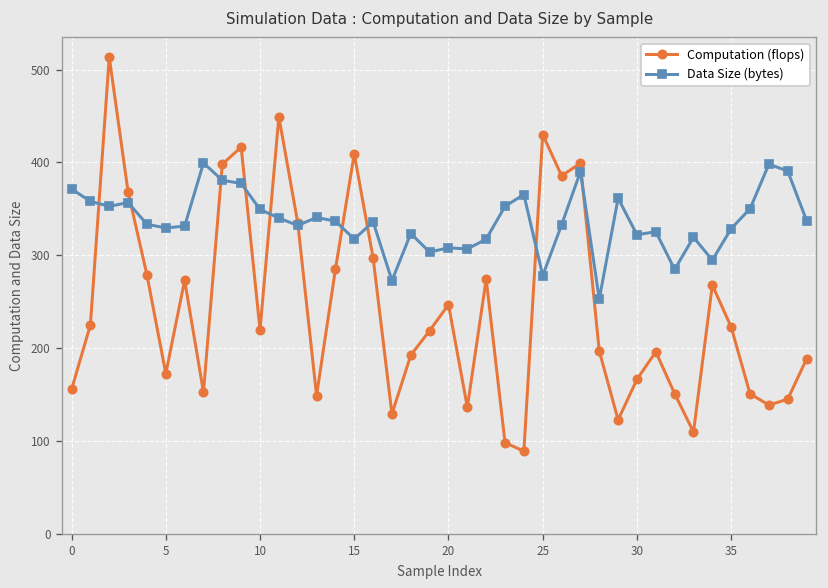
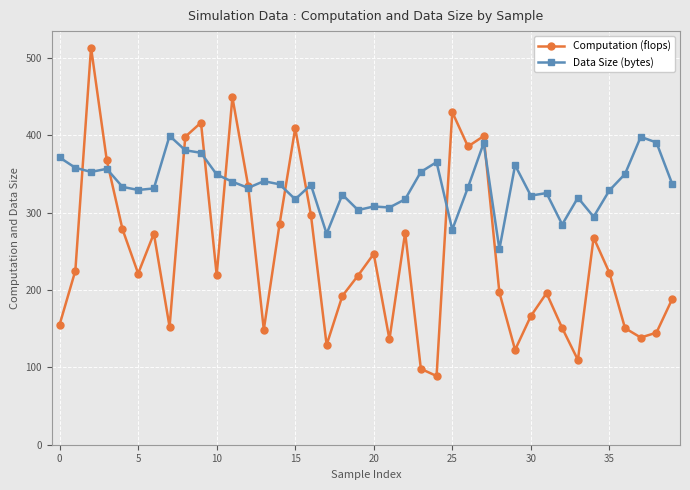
  {
    "Computation (flops)": {
      "0": 160,
-     "5": 170,
+     "5": 220,
      "10": 220,
      "15": 410,
      "20": 250,
      "25": 430,
      "30": 170,
      "35": 220
    },
    "Data Size (bytes)": {
      "0": 370,
      "5": 330,
      "10": 350,
      "15": 320,
      "20": 310,
      "25": 280,
      "30": 320,
      "35": 330
    }
  }
